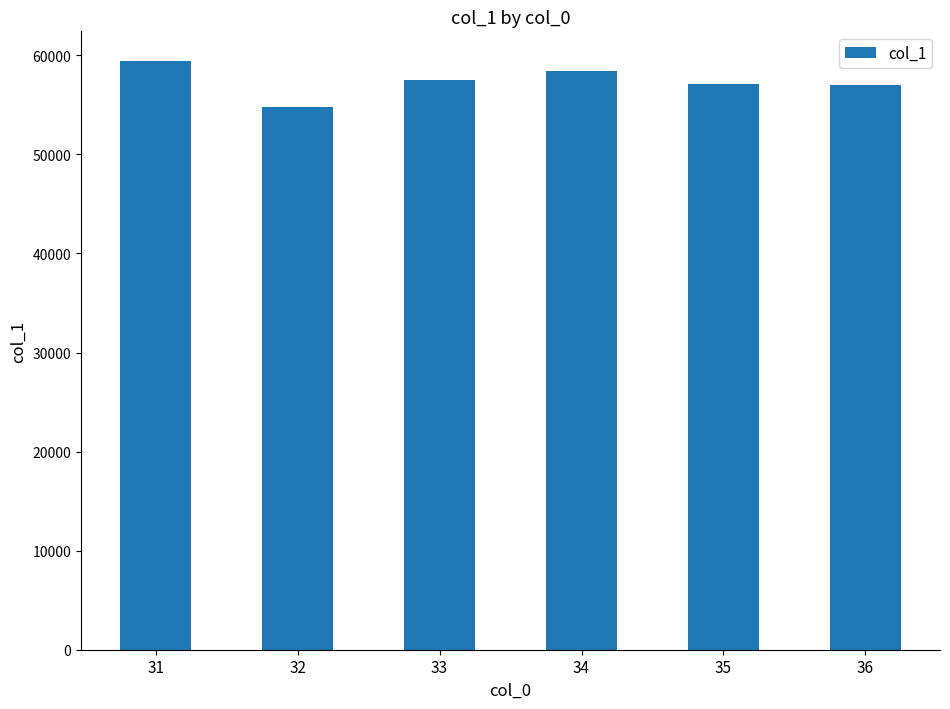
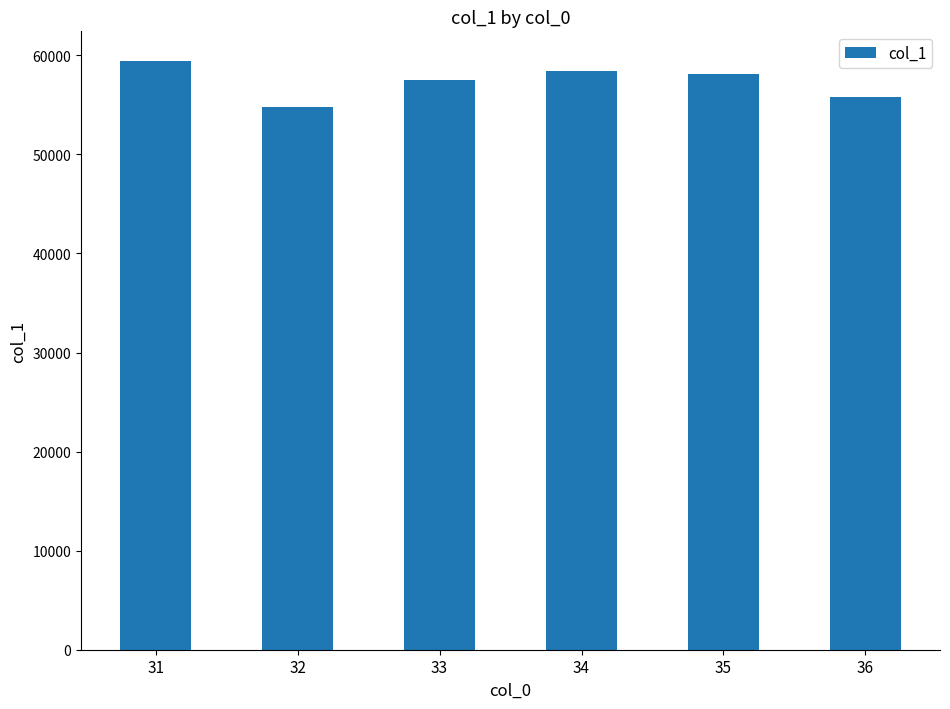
  {
    "31": 59000,
    "32": 55000,
    "33": 58000,
    "34": 58000,
-   "35": 57000,
-   "36": 57000
+   "35": 58000,
+   "36": 56000
  }
